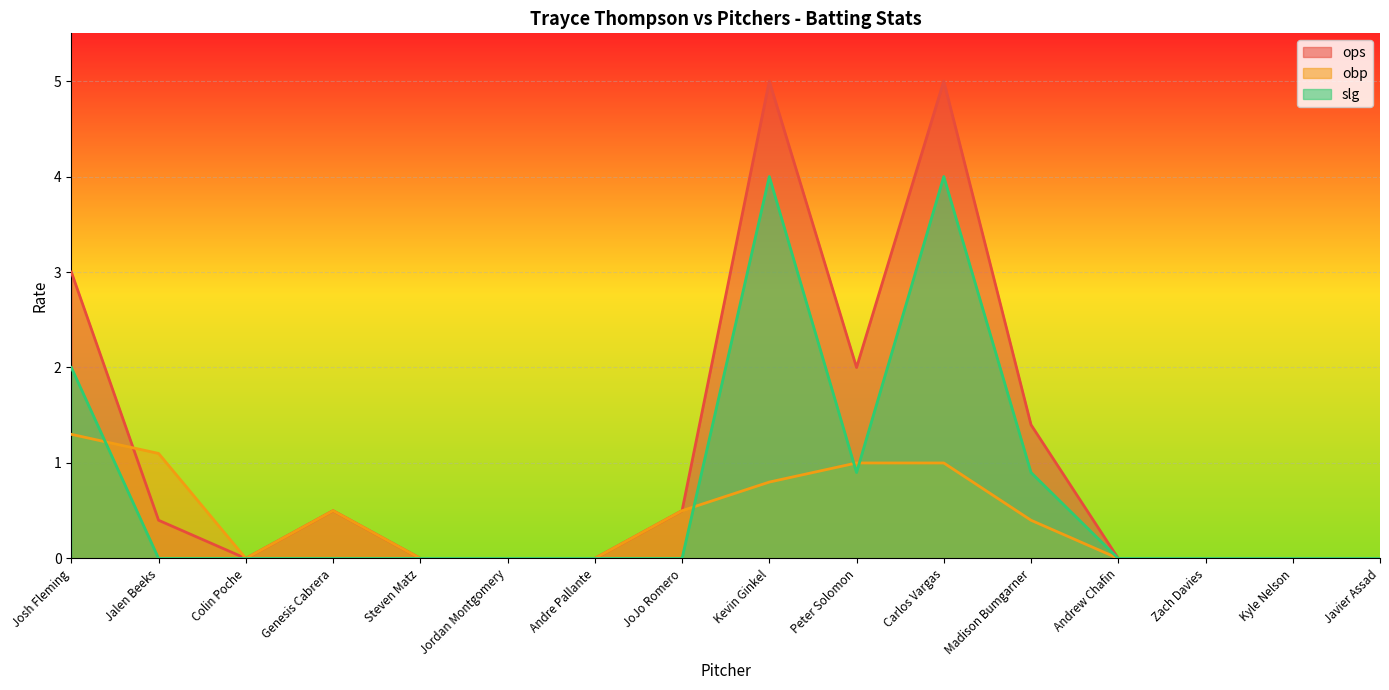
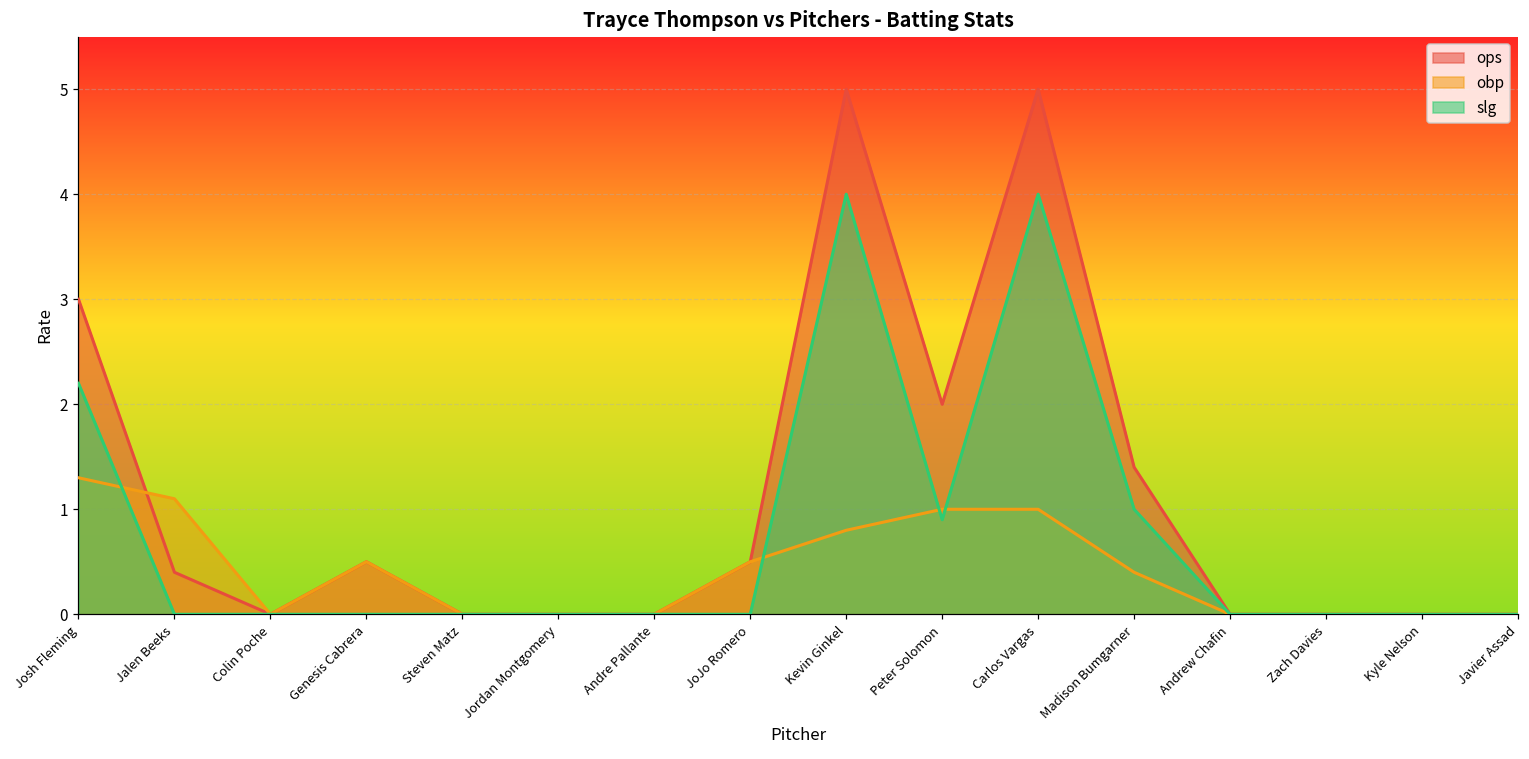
  {
    "ops": {
      "Josh Fleming": 3.0,
      "Jalen Beeks": 0.4,
      "Kevin Ginkel": 5.0,
      "Peter Solomon": 2.0,
      "Carlos Vargas": 5.0,
      "Madison Bumgarner": 1.4
    },
    "obp": {
      "Josh Fleming": 1.3,
      "Jalen Beeks": 1.1,
      "Kevin Ginkel": 0.8,
      "Peter Solomon": 1.0,
      "Carlos Vargas": 1.0,
      "Madison Bumgarner": 0.4
    },
    "slg": {
-     "Josh Fleming": 2.0,
+     "Josh Fleming": 2.2,
      "Jalen Beeks": 0.0,
      "Genesis Cabrera": 0.0,
      "JoJo Romero": 0.0,
      "Kevin Ginkel": 4.0,
      "Peter Solomon": 0.9,
      "Carlos Vargas": 4.0,
-     "Madison Bumgarner": 0.9
+     "Madison Bumgarner": 1.0
    }
  }
